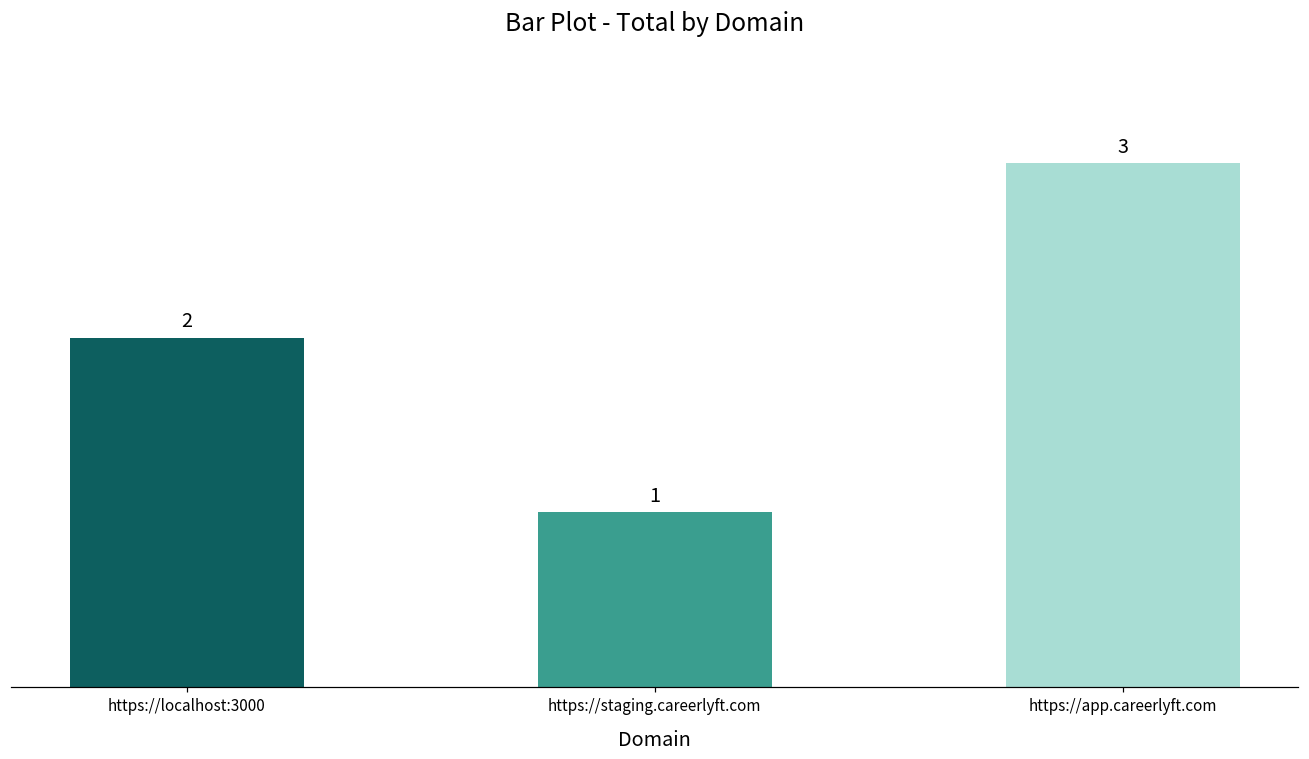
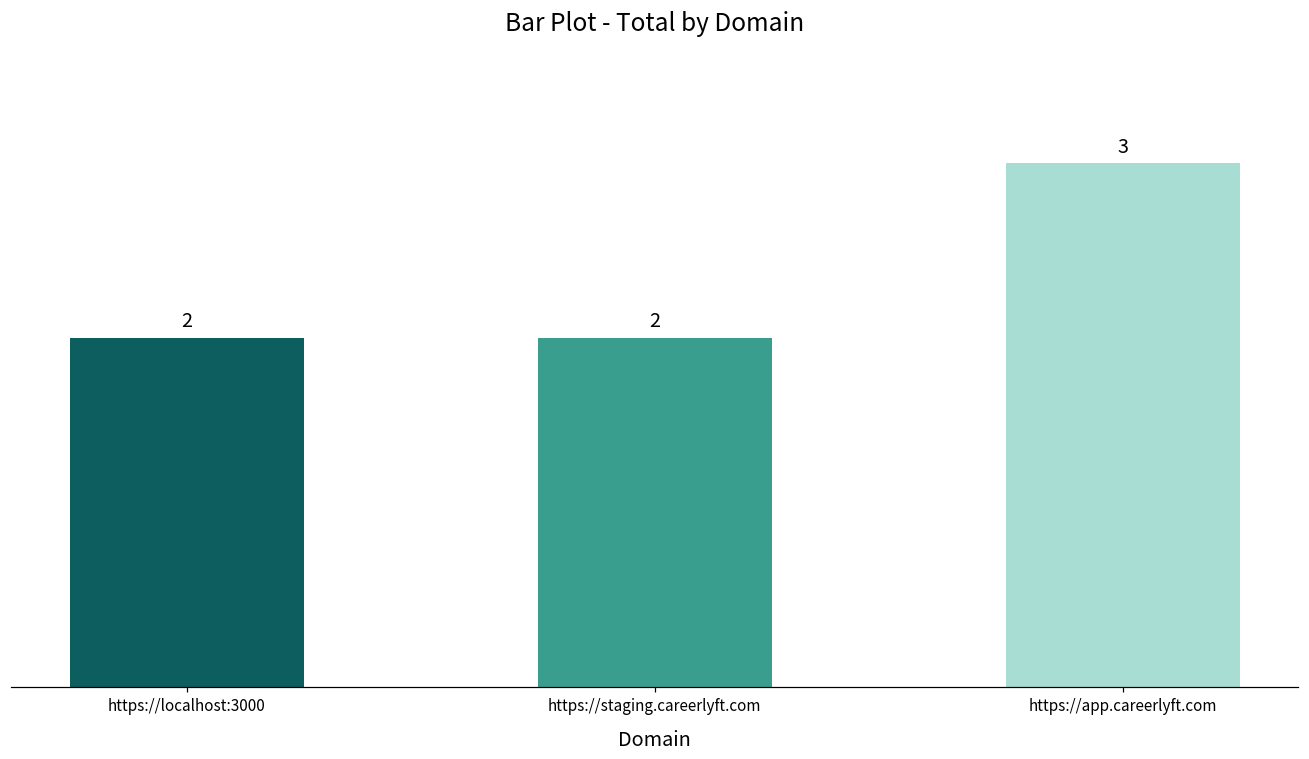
  {
    "https://localhost:3000": 2,
-   "https://staging.careerlyft.com": 1,
+   "https://staging.careerlyft.com": 2,
    "https://app.careerlyft.com": 3
  }
